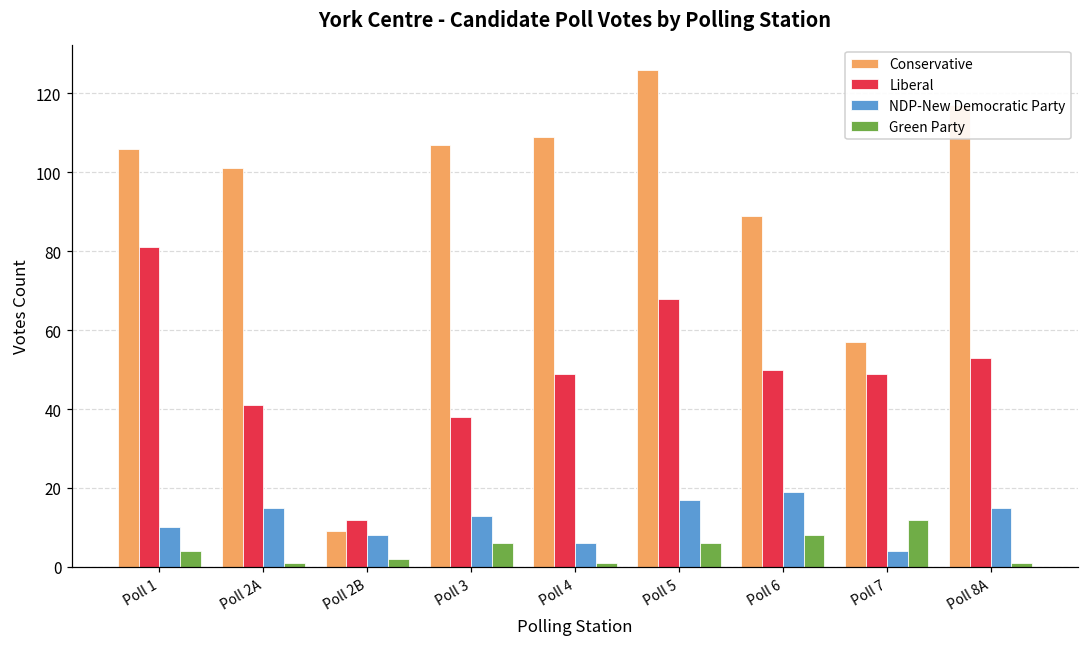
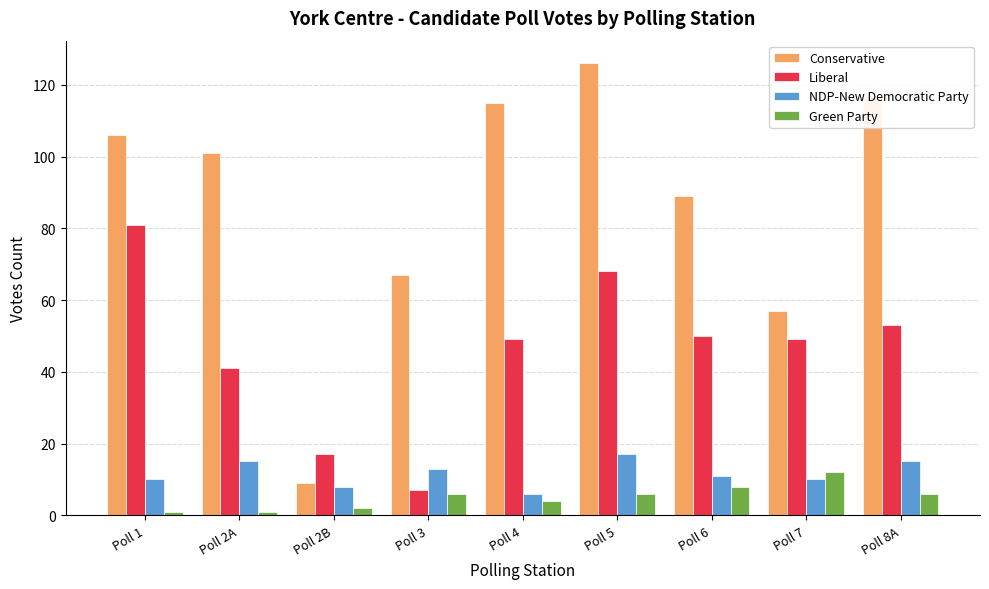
  {
    "Conservative": {
      "Poll 1": 106,
      "Poll 2A": 101,
      "Poll 2B": 9,
-     "Poll 3": 107,
-     "Poll 4": 109,
+     "Poll 3": 67,
+     "Poll 4": 115,
      "Poll 5": 126,
      "Poll 6": 89,
      "Poll 7": 57
    },
    "Liberal": {
      "Poll 1": 81,
      "Poll 2A": 41,
-     "Poll 2B": 12,
-     "Poll 3": 38,
+     "Poll 2B": 17,
+     "Poll 3": 7,
      "Poll 4": 49,
      "Poll 5": 68,
      "Poll 6": 50,
      "Poll 7": 49,
      "Poll 8A": 53
    },
    "NDP-New Democratic Party": {
      "Poll 1": 10,
      "Poll 2A": 15,
      "Poll 2B": 8,
      "Poll 3": 13,
      "Poll 4": 6,
      "Poll 5": 17,
-     "Poll 6": 19,
-     "Poll 7": 4,
+     "Poll 6": 11,
+     "Poll 7": 10,
      "Poll 8A": 15
    },
    "Green Party": {
-     "Poll 1": 4,
+     "Poll 1": 1,
      "Poll 2A": 1,
      "Poll 2B": 2,
      "Poll 3": 6,
-     "Poll 4": 1,
+     "Poll 4": 4,
      "Poll 5": 6,
      "Poll 6": 8,
      "Poll 7": 12,
-     "Poll 8A": 1
+     "Poll 8A": 6
    }
  }
